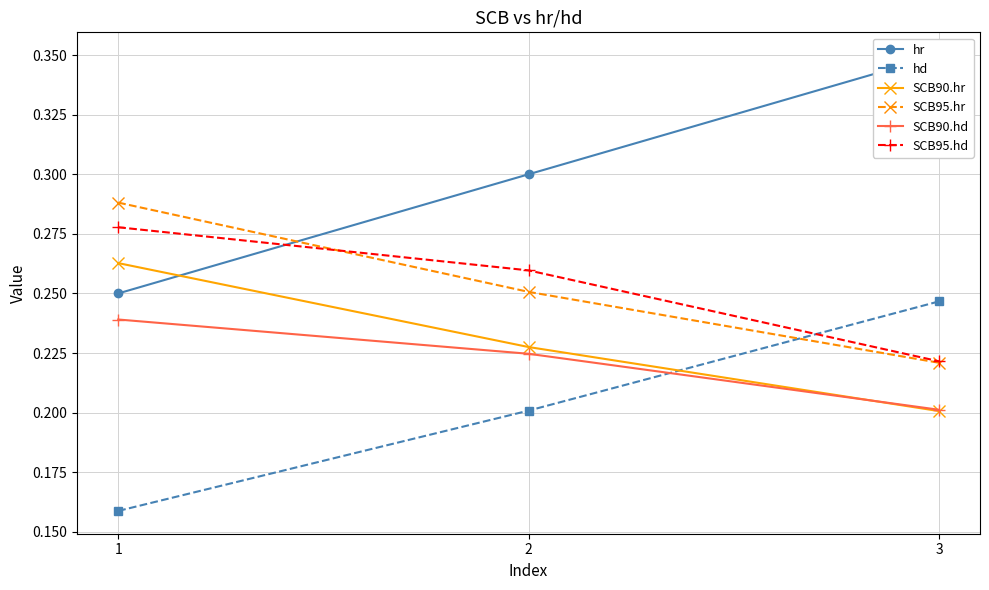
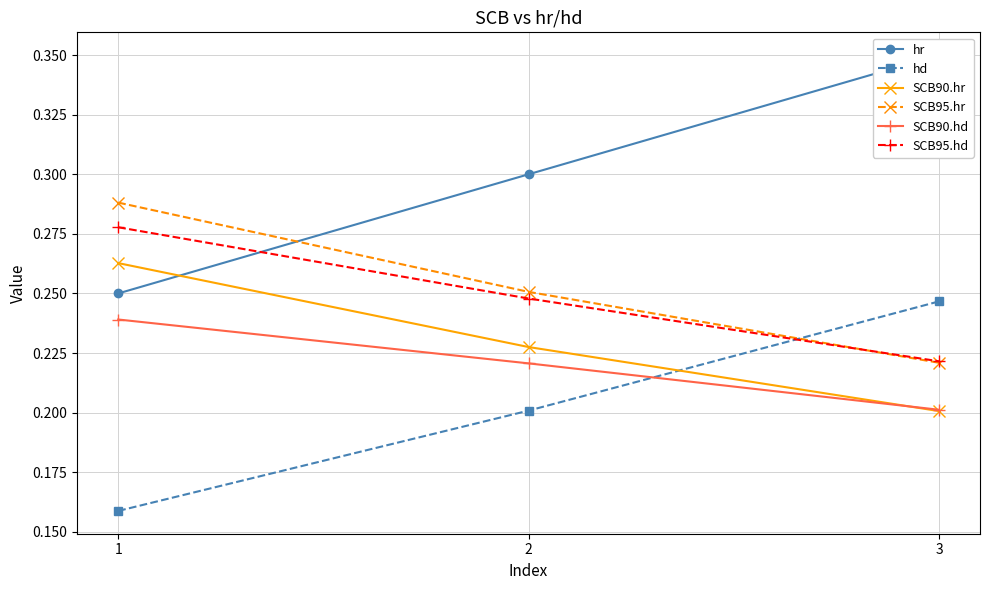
  {
    "SCB90.hd": {
      "1": 0.239,
-     "2": 0.225
+     "2": 0.221
    },
    "SCB95.hd": {
      "1": 0.278,
-     "2": 0.260
+     "2": 0.248
    }
  }
